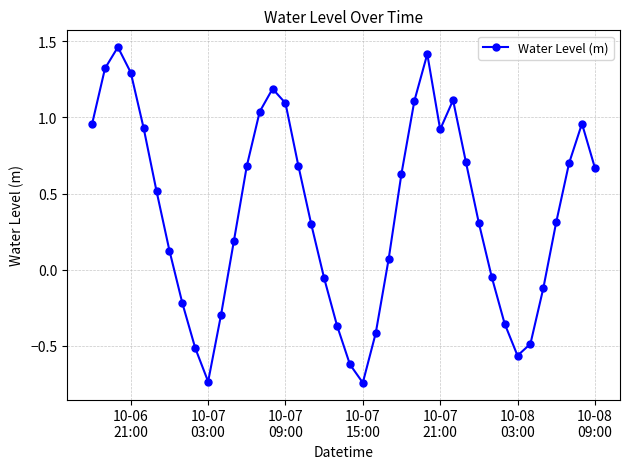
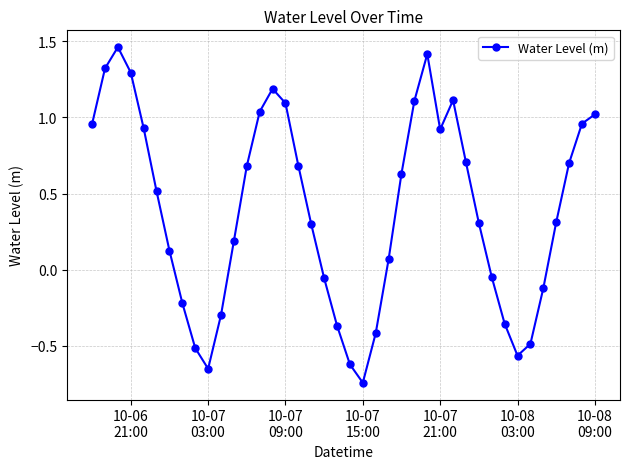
  {
    "10-06 21:00": 1.29,
-   "10-07 03:00": -0.73,
+   "10-07 03:00": -0.65,
    "10-07 09:00": 1.09,
    "10-07 15:00": -0.74,
    "10-07 21:00": 0.92,
    "10-08 03:00": -0.56,
-   "10-08 09:00": 0.67
+   "10-08 09:00": 1.02
  }
